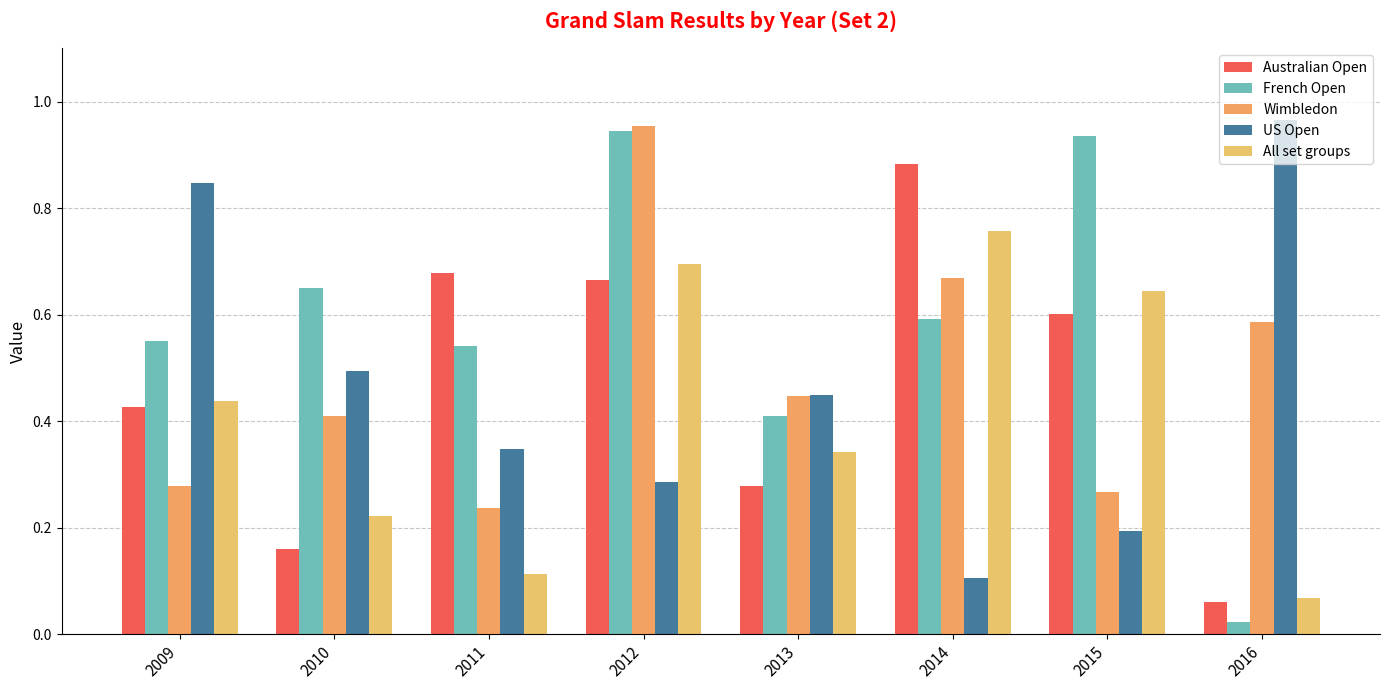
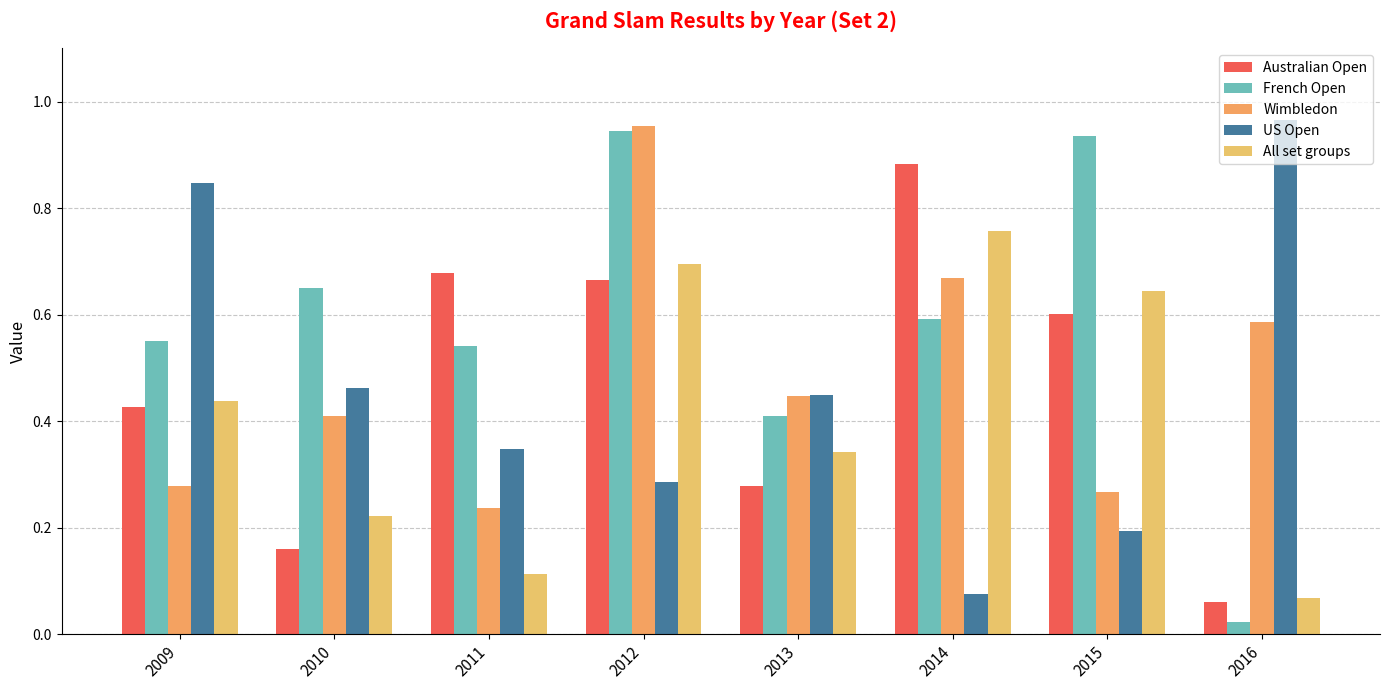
  {
    "Australian Open": {
      "2009": 0.43,
      "2010": 0.16,
      "2011": 0.68,
      "2012": 0.66,
      "2013": 0.28,
      "2014": 0.88,
      "2015": 0.60,
      "2016": 0.06
    },
    "French Open": {
      "2009": 0.55,
      "2010": 0.65,
      "2011": 0.54,
      "2012": 0.94,
      "2013": 0.41,
      "2014": 0.59,
      "2015": 0.94,
      "2016": 0.02
    },
    "US Open": {
      "2009": 0.85,
-     "2010": 0.49,
+     "2010": 0.46,
      "2011": 0.35,
      "2012": 0.29,
      "2013": 0.45,
-     "2014": 0.10,
+     "2014": 0.07,
      "2015": 0.19
    }
  }
